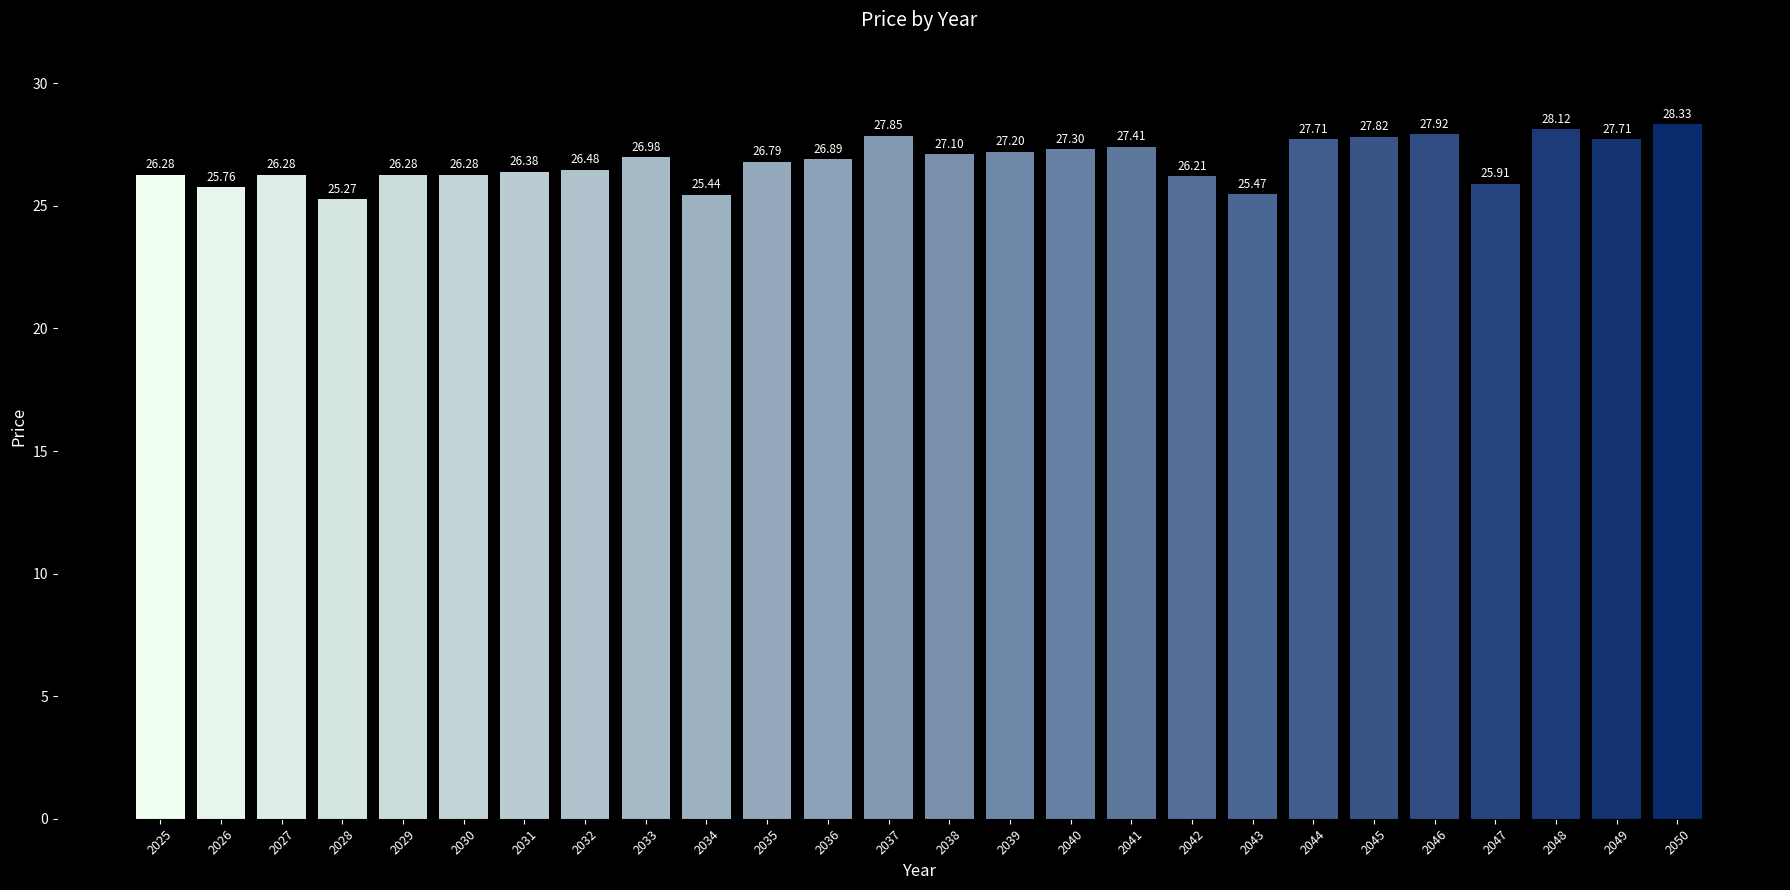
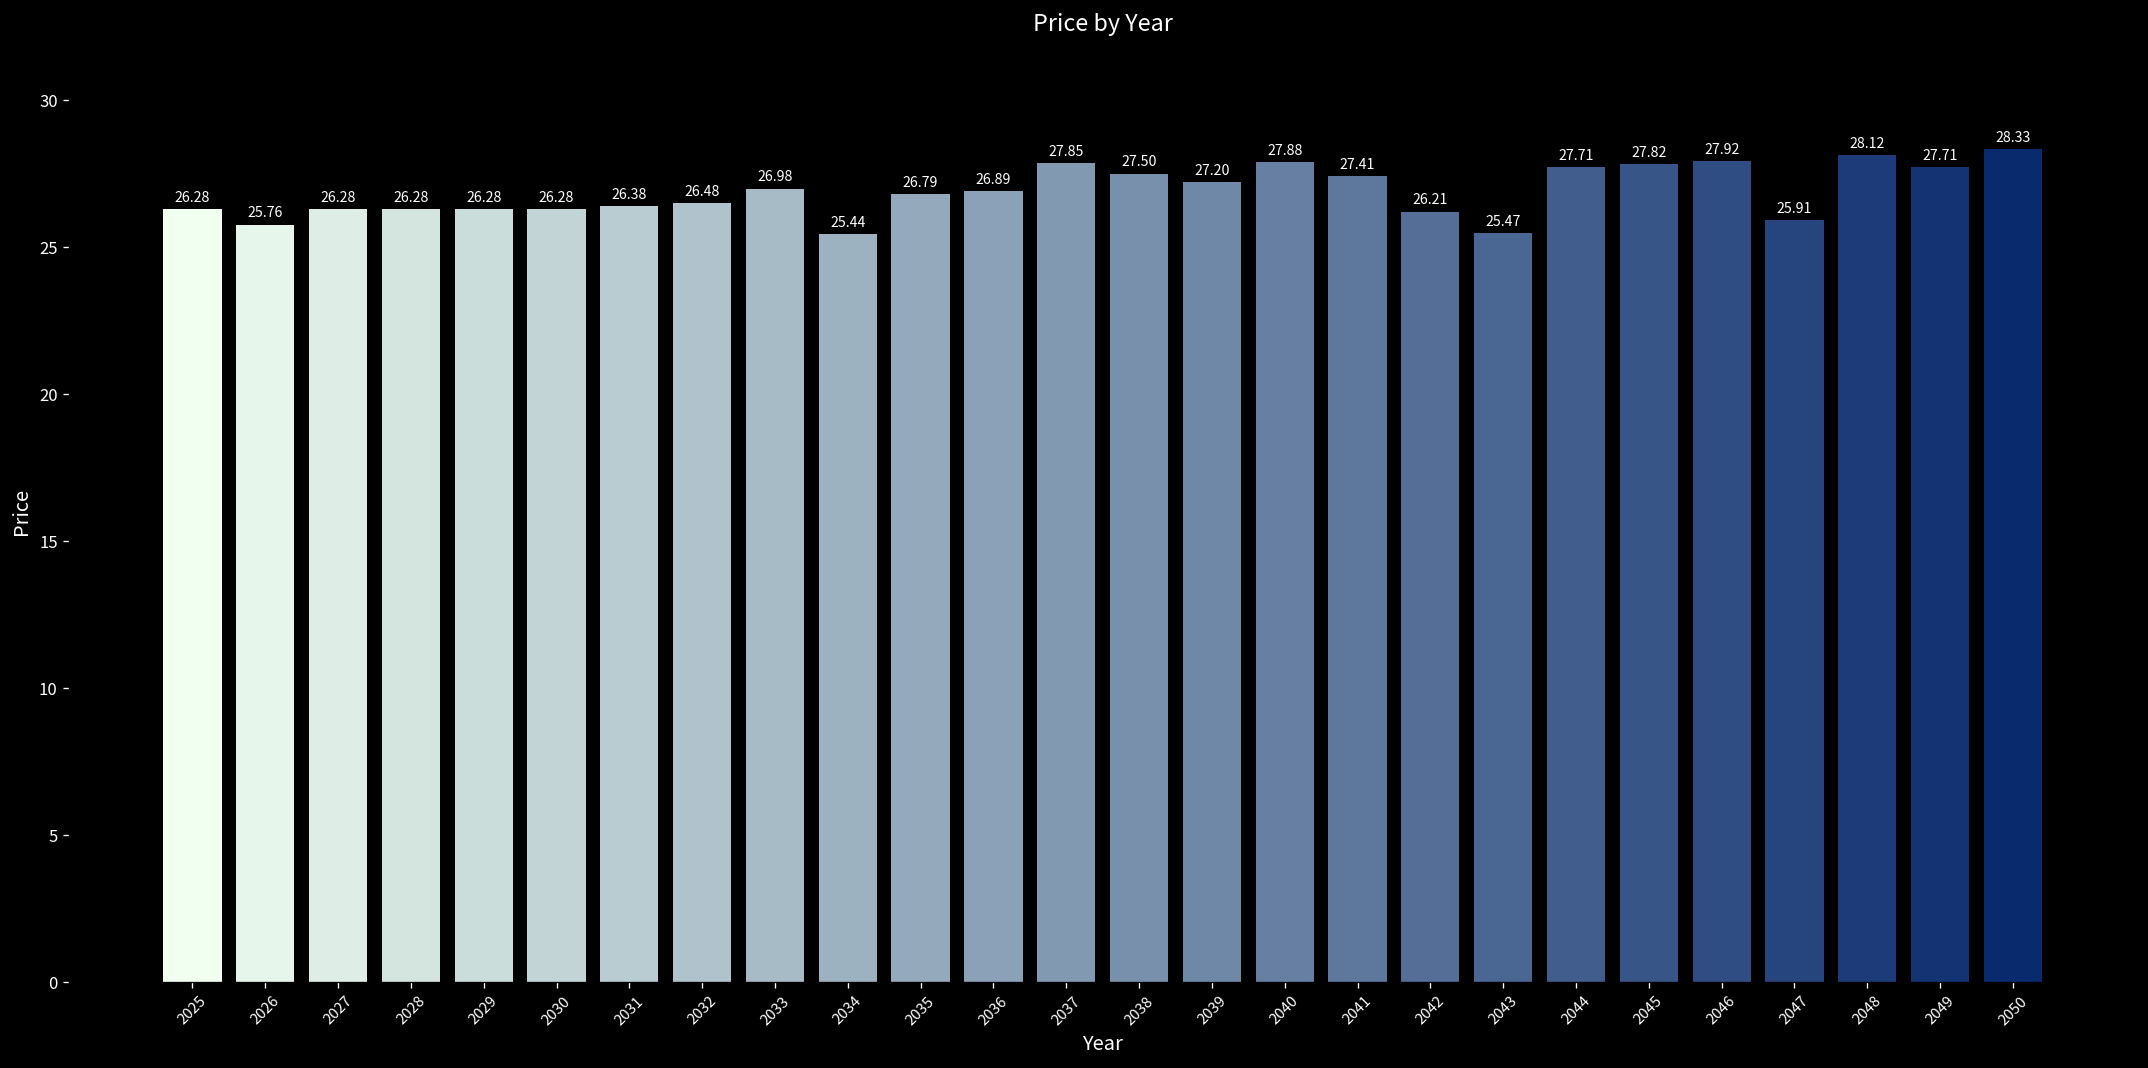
  {
    "2025": 26.28,
    "2026": 25.76,
    "2027": 26.28,
-   "2028": 25.27,
+   "2028": 26.28,
    "2029": 26.28,
    "2030": 26.28,
    "2031": 26.38,
    "2032": 26.48,
    "2033": 26.98,
    "2034": 25.44,
    "2035": 26.79,
    "2036": 26.89,
    "2037": 27.85,
-   "2038": 27.10,
+   "2038": 27.50,
    "2039": 27.20,
-   "2040": 27.30,
+   "2040": 27.88,
    "2041": 27.41,
    "2042": 26.21,
    "2043": 25.47,
    "2044": 27.71,
    "2045": 27.82,
    "2046": 27.92,
    "2047": 25.91,
    "2048": 28.12,
    "2049": 27.71,
    "2050": 28.33
  }
